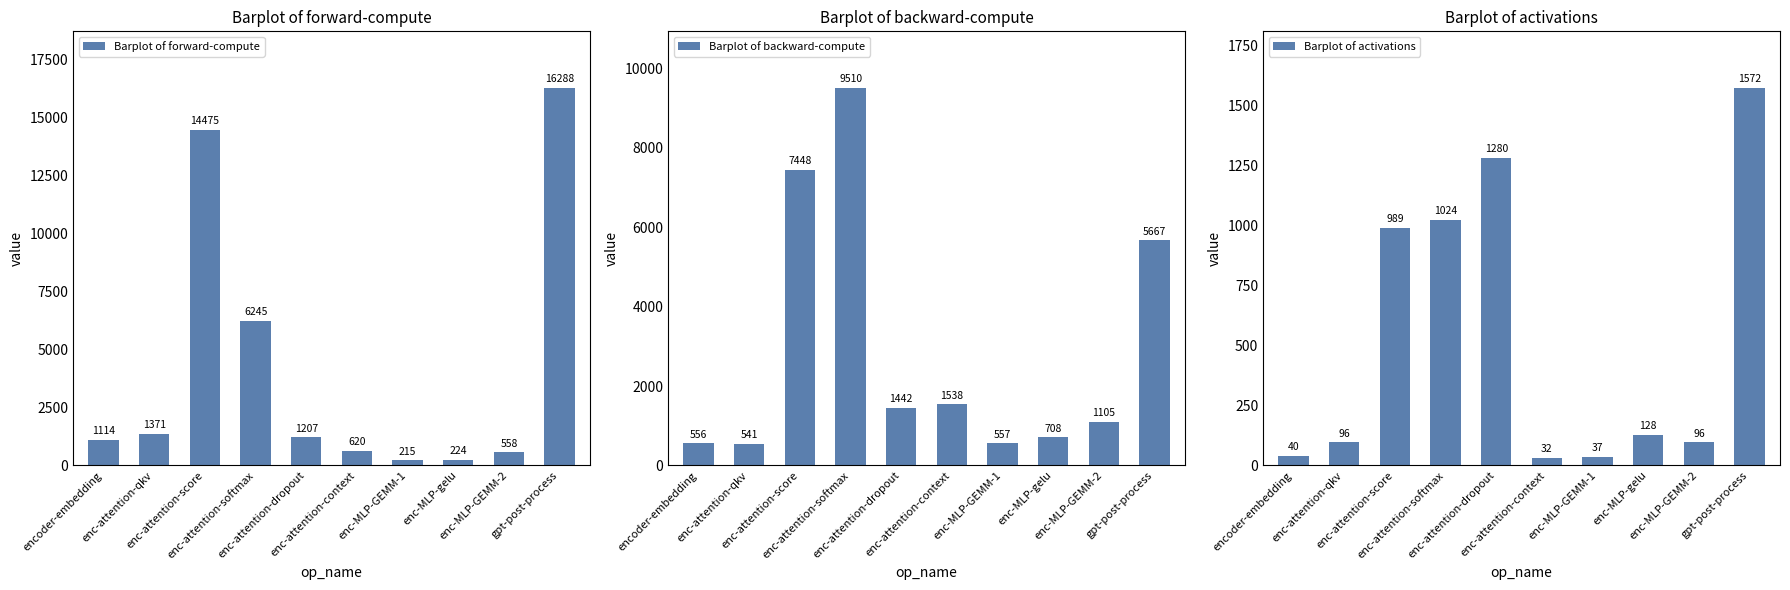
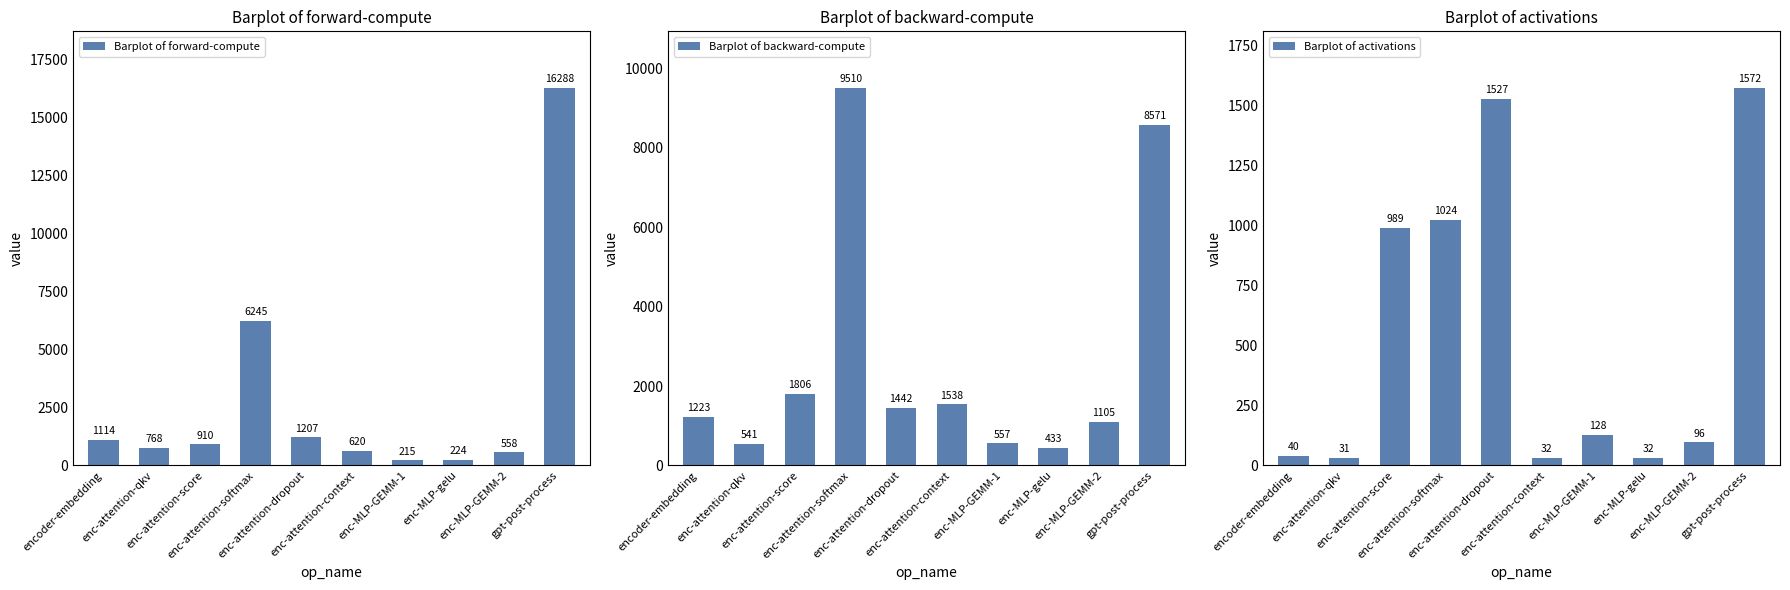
  {
    "Barplot of forward-compute": {
      "encoder-embedding": 1114,
-     "enc-attention-qkv": 1371,
-     "enc-attention-score": 14475,
+     "enc-attention-qkv": 768,
+     "enc-attention-score": 910,
      "enc-attention-softmax": 6245,
      "enc-attention-dropout": 1207,
      "enc-attention-context": 620,
      "enc-MLP-GEMM-1": 215,
      "enc-MLP-gelu": 224,
      "enc-MLP-GEMM-2": 558,
      "gpt-post-process": 16288
    },
    "Barplot of backward-compute": {
-     "encoder-embedding": 556,
+     "encoder-embedding": 1223,
      "enc-attention-qkv": 541,
-     "enc-attention-score": 7448,
+     "enc-attention-score": 1806,
      "enc-attention-softmax": 9510,
      "enc-attention-dropout": 1442,
      "enc-attention-context": 1538,
      "enc-MLP-GEMM-1": 557,
-     "enc-MLP-gelu": 708,
+     "enc-MLP-gelu": 433,
      "enc-MLP-GEMM-2": 1105,
-     "gpt-post-process": 5667
+     "gpt-post-process": 8571
    },
    "Barplot of activations": {
      "encoder-embedding": 40,
-     "enc-attention-qkv": 96,
+     "enc-attention-qkv": 31,
      "enc-attention-score": 989,
      "enc-attention-softmax": 1024,
-     "enc-attention-dropout": 1280,
+     "enc-attention-dropout": 1527,
      "enc-attention-context": 32,
-     "enc-MLP-GEMM-1": 37,
-     "enc-MLP-gelu": 128,
+     "enc-MLP-GEMM-1": 128,
+     "enc-MLP-gelu": 32,
      "enc-MLP-GEMM-2": 96,
      "gpt-post-process": 1572
    }
  }
